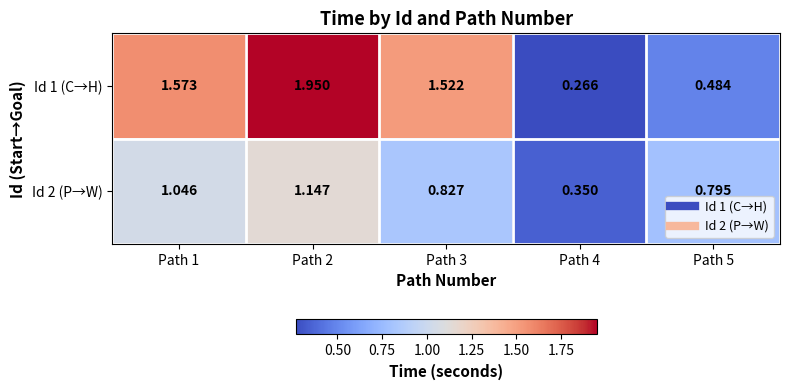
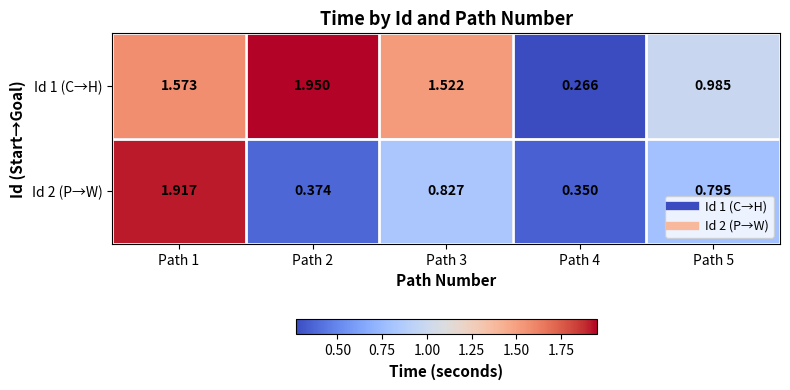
  {
    "Id 1 (C→H)": {
      "Path 1": 1.573,
      "Path 2": 1.950,
      "Path 3": 1.522,
      "Path 4": 0.266,
-     "Path 5": 0.484
+     "Path 5": 0.985
    },
    "Id 2 (P→W)": {
-     "Path 1": 1.046,
-     "Path 2": 1.147,
+     "Path 1": 1.917,
+     "Path 2": 0.374,
      "Path 3": 0.827,
      "Path 4": 0.350
    }
  }
